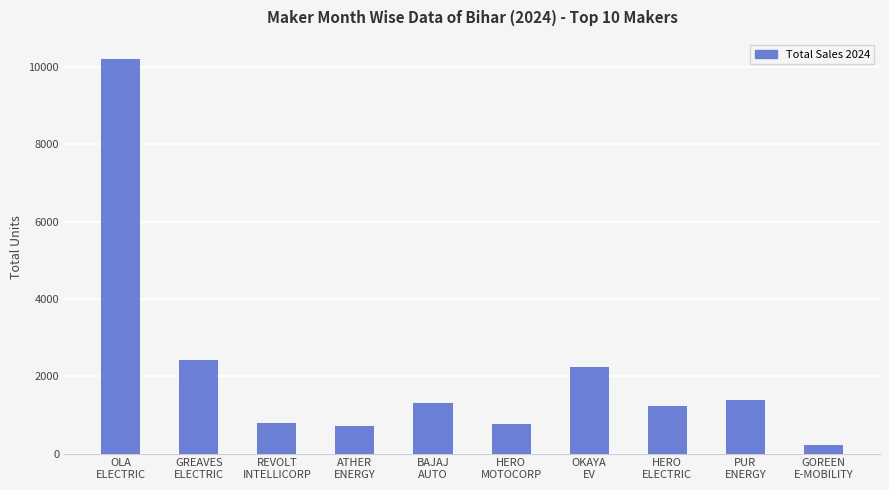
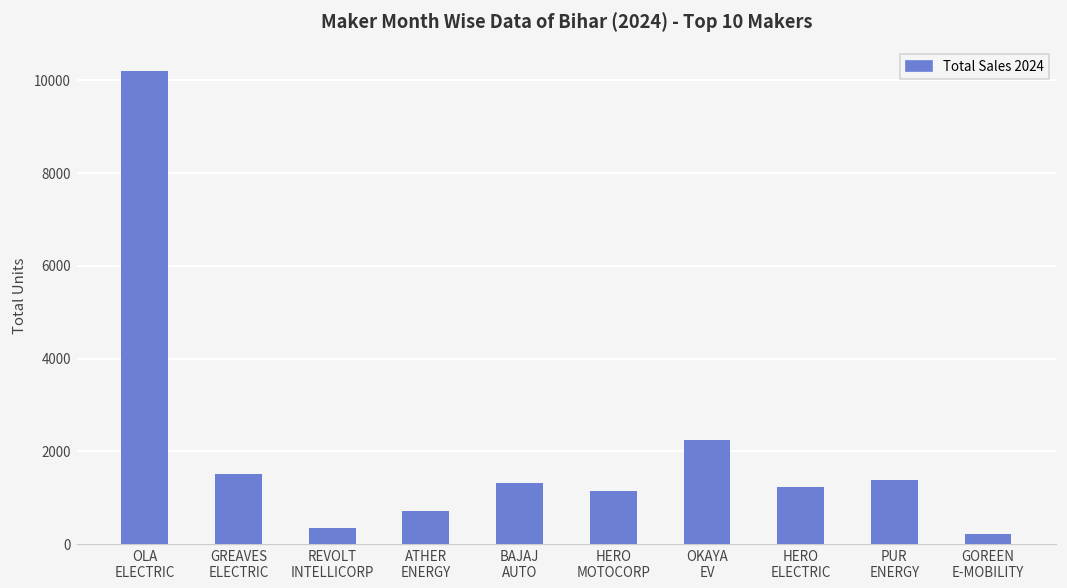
  {
    "OLA ELECTRIC": 10200,
-   "GREAVES ELECTRIC": 2400,
-   "REVOLT INTELLICORP": 800,
+   "GREAVES ELECTRIC": 1500,
+   "REVOLT INTELLICORP": 400,
    "ATHER ENERGY": 700,
    "BAJAJ AUTO": 1300,
-   "HERO MOTOCORP": 800,
+   "HERO MOTOCORP": 1200,
    "OKAYA EV": 2200,
    "HERO ELECTRIC": 1200,
    "PUR ENERGY": 1400,
    "GOREEN E-MOBILITY": 200
  }
